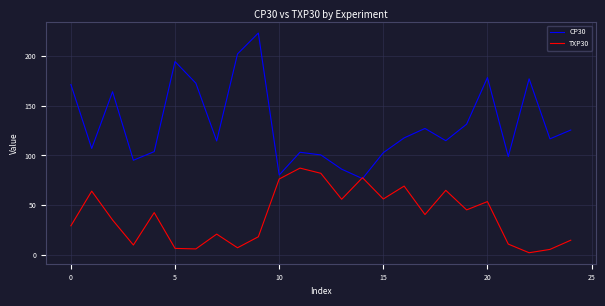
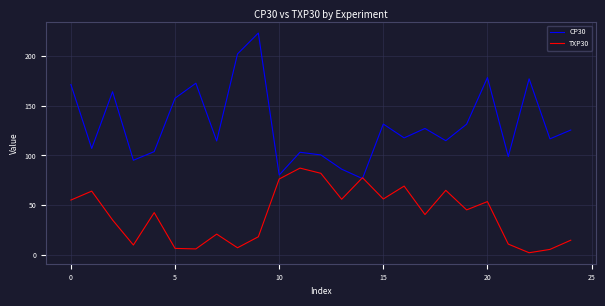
  {
    "CP30": {
      "0": 170,
-     "5": 190,
+     "5": 160,
      "10": 80,
-     "15": 100,
+     "15": 130,
      "20": 180
    },
    "TXP30": {
-     "0": 30,
+     "0": 50,
      "5": 10,
      "10": 80,
      "15": 60,
      "20": 50
    }
  }
